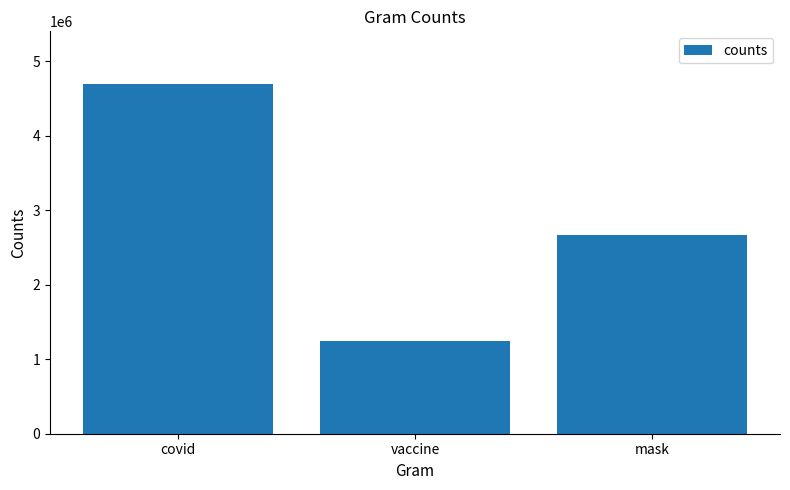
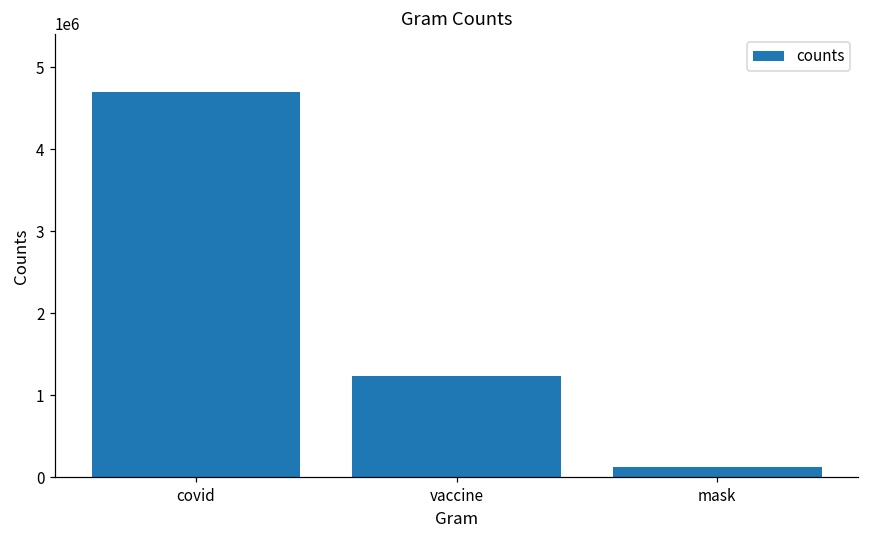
  {
    "covid": 4700000,
    "vaccine": 1200000,
-   "mask": 2700000
+   "mask": 100000
  }
